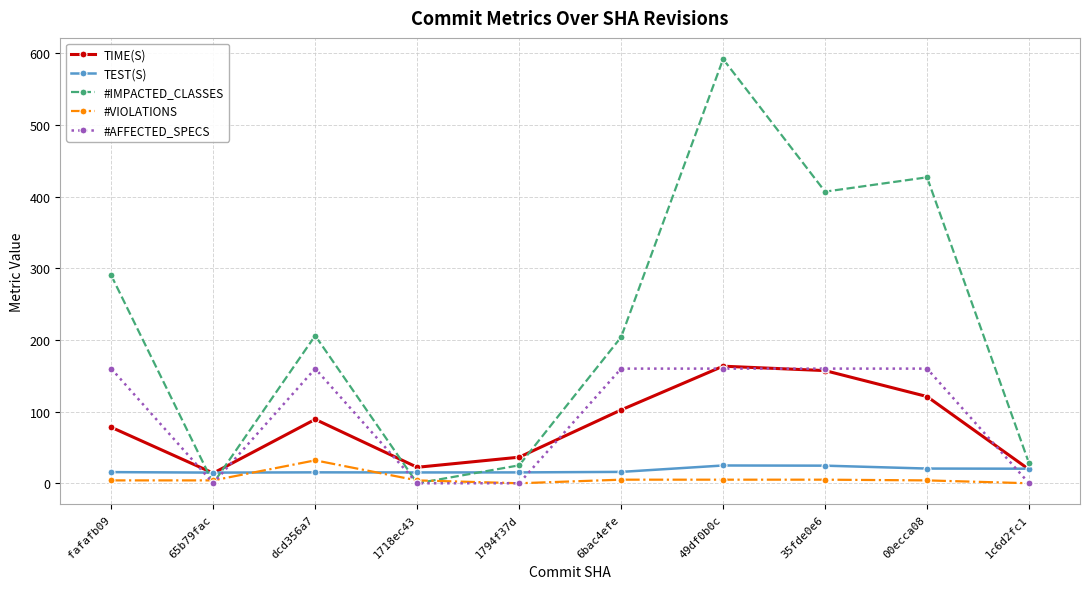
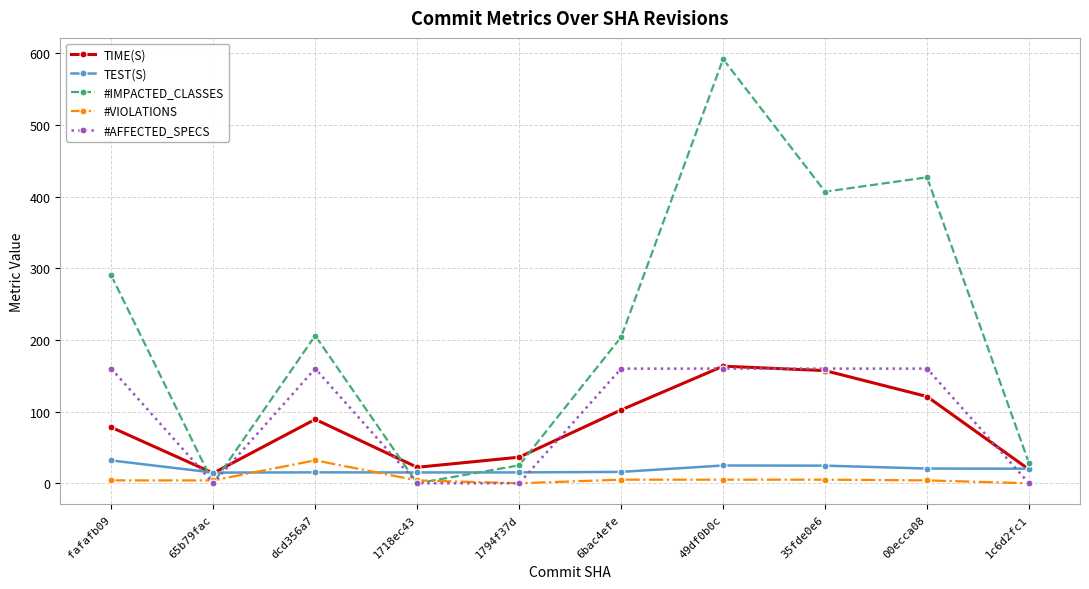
  {
    "TIME(S)": {
      "fafafb09": 80,
      "dcd356a7": 90,
      "1718ec43": 20,
      "1794f37d": 40,
      "6bac4efe": 100,
      "00ecca08": 120
    },
    "TEST(S)": {
-     "fafafb09": 20,
+     "fafafb09": 30,
      "dcd356a7": 20,
      "1718ec43": 20,
      "1794f37d": 20,
      "6bac4efe": 20,
      "49df0b0c": 20,
      "35fde0e6": 20,
      "00ecca08": 20
    },
    "#IMPACTED_CLASSES": {
      "fafafb09": 290,
      "dcd356a7": 210,
      "1794f37d": 30,
      "6bac4efe": 200,
      "49df0b0c": 590,
      "35fde0e6": 410,
      "00ecca08": 430,
      "1c6d2fc1": 30
    },
    "#VIOLATIONS": {
      "fafafb09": 0,
      "65b79fac": 0,
      "dcd356a7": 30,
      "1718ec43": 0,
      "6bac4efe": 10,
      "49df0b0c": 10,
      "35fde0e6": 10,
      "00ecca08": 0
    },
    "#AFFECTED_SPECS": {
      "fafafb09": 160,
      "dcd356a7": 160,
      "6bac4efe": 160,
      "00ecca08": 160
    }
  }
